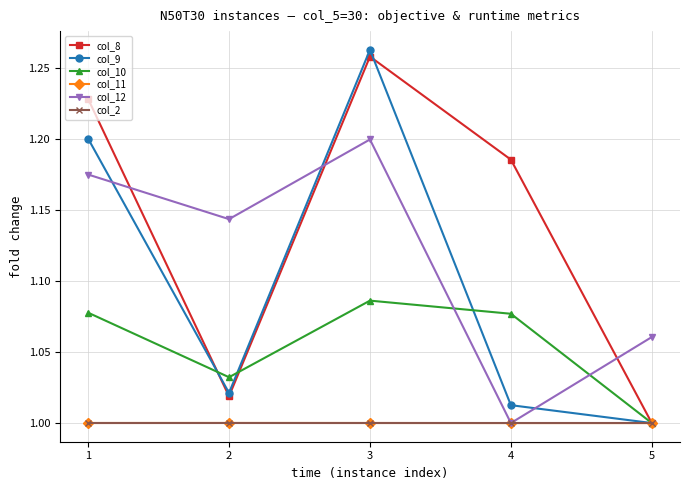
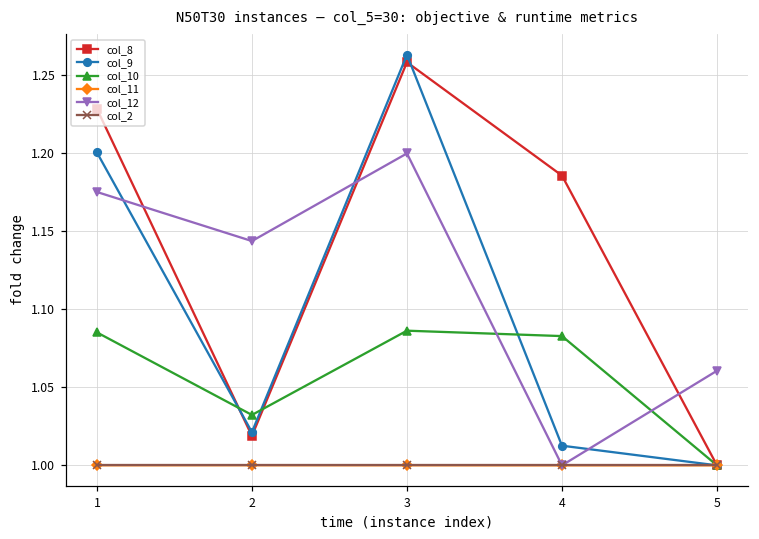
  {
    "col_8": {
      "2": 1.019,
      "3": 1.258,
      "4": 1.185
    },
    "col_9": {
      "1": 1.200,
      "2": 1.021,
      "3": 1.263,
      "4": 1.013
    },
    "col_10": {
-     "1": 1.078,
+     "1": 1.085,
      "2": 1.032,
      "3": 1.086,
-     "4": 1.077
+     "4": 1.083
    },
    "col_2": {
      "1": 1.000,
      "2": 1.000,
      "3": 1.000
    },
    "col_12": {
      "1": 1.175,
      "2": 1.143,
      "3": 1.200,
      "5": 1.061
    }
  }
